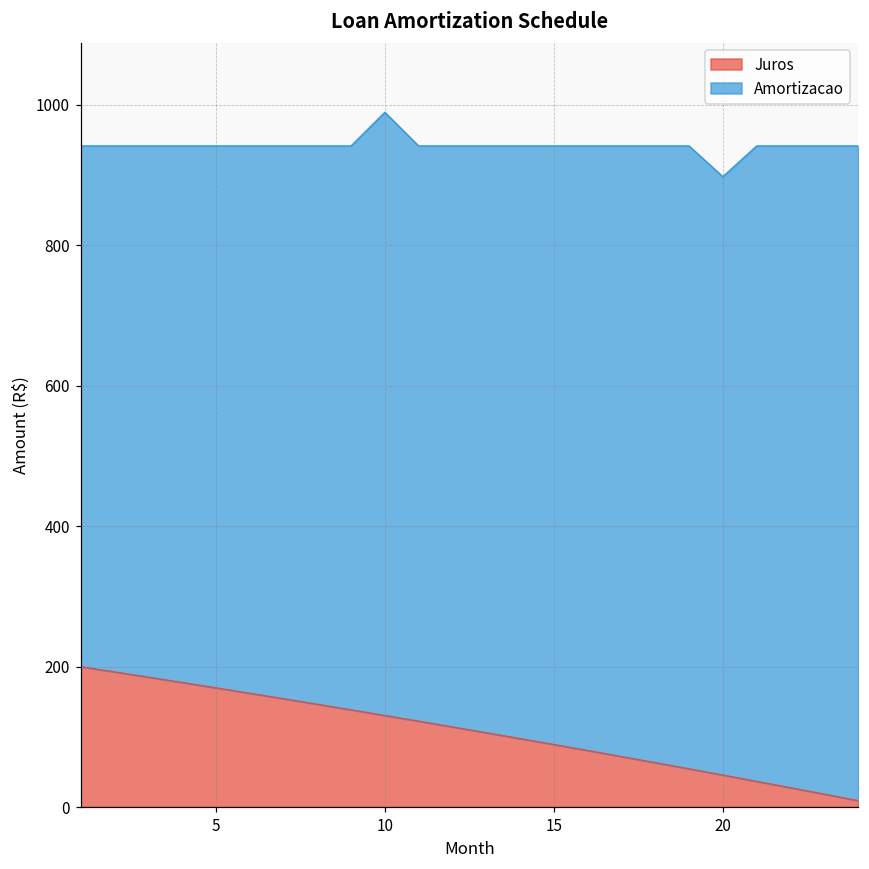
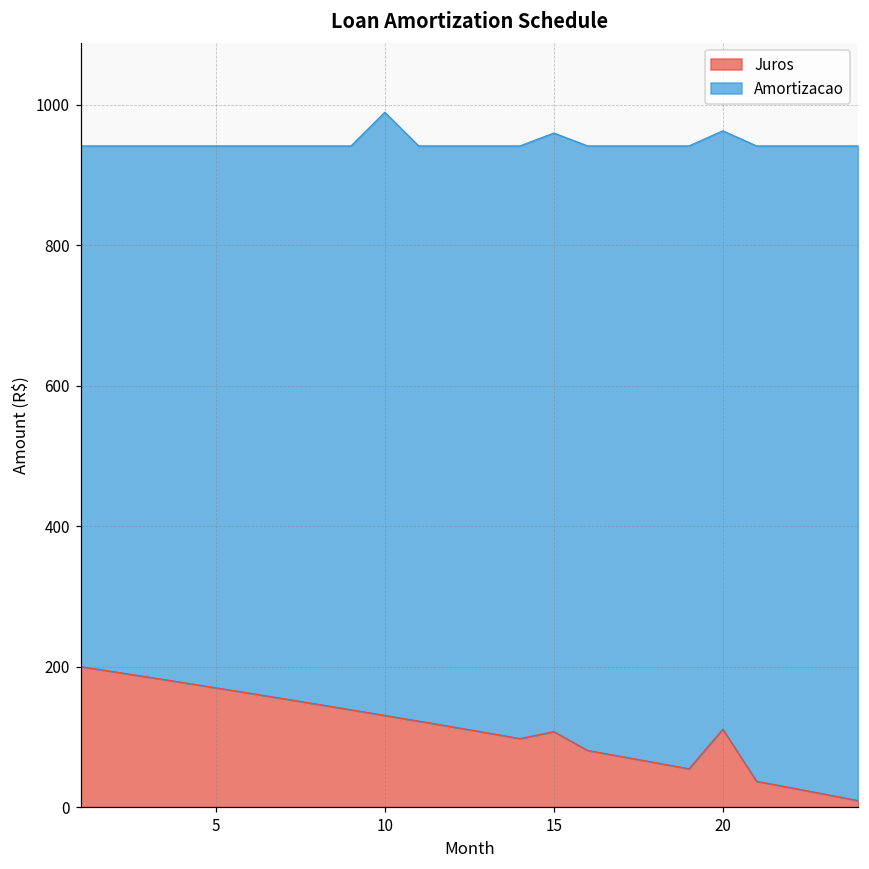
  {
    "Juros": {
      "5": 170,
      "10": 130,
-     "15": 90,
-     "20": 50
+     "15": 110,
+     "20": 110
    },
    "Amortizacao": {
      "5": 770,
      "10": 860,
      "15": 850,
      "20": 850
    }
  }
